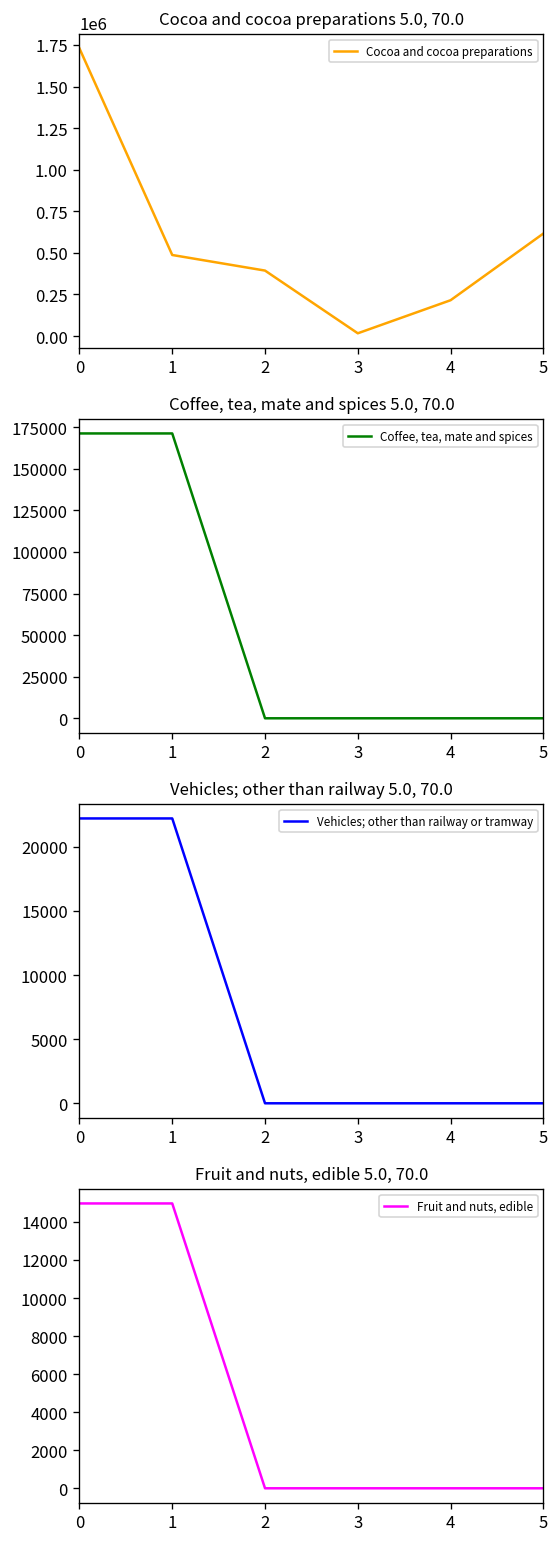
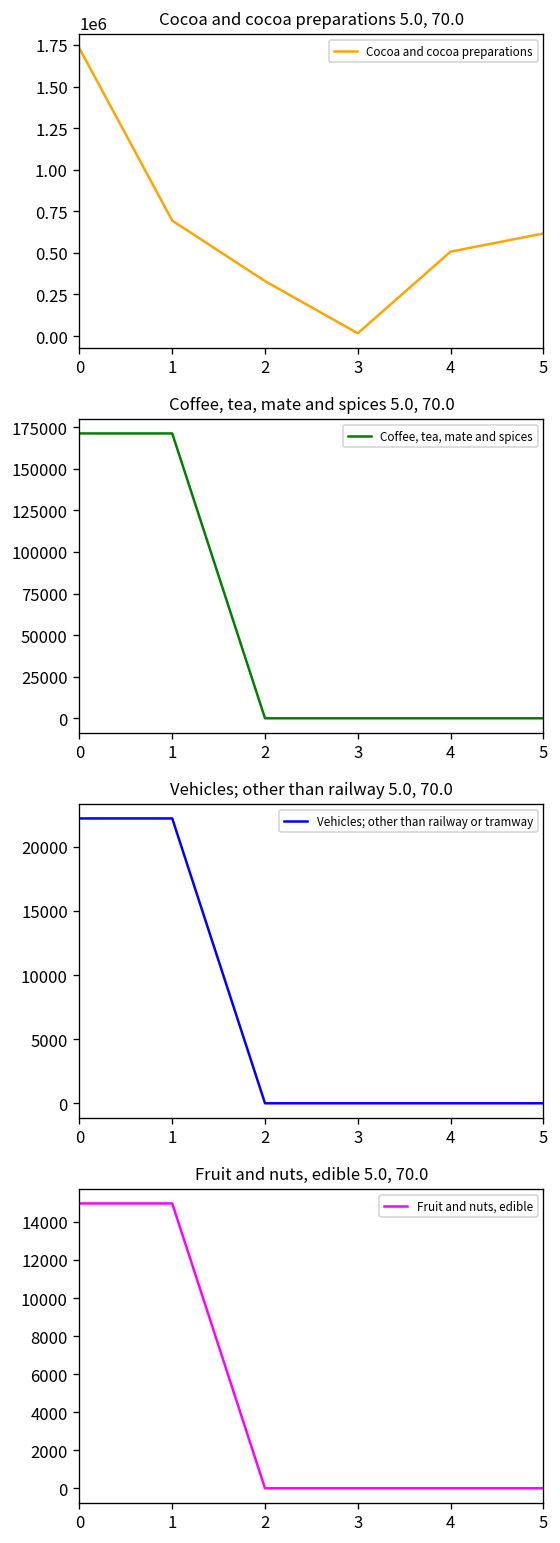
  {
    "Cocoa and cocoa preparations 5.0, 70.0": {
      "0": 1730000,
-     "1": 490000,
-     "2": 390000,
+     "1": 690000,
+     "2": 330000,
      "3": 20000,
-     "4": 220000,
+     "4": 510000,
      "5": 620000
    },
    "Coffee, tea, mate and spices 5.0, 70.0": {
      "0": 171000,
      "1": 171000,
      "2": 0,
      "3": 0,
      "4": 0,
      "5": 0
    },
    "Vehicles; other than railway 5.0, 70.0": {
      "0": 22200,
      "1": 22200,
      "2": 0,
      "3": 0,
      "4": 0,
      "5": 0
    },
    "Fruit and nuts, edible 5.0, 70.0": {
      "0": 15000,
      "1": 15000,
      "2": 0,
      "3": 0,
      "4": 0,
      "5": 0
    }
  }
